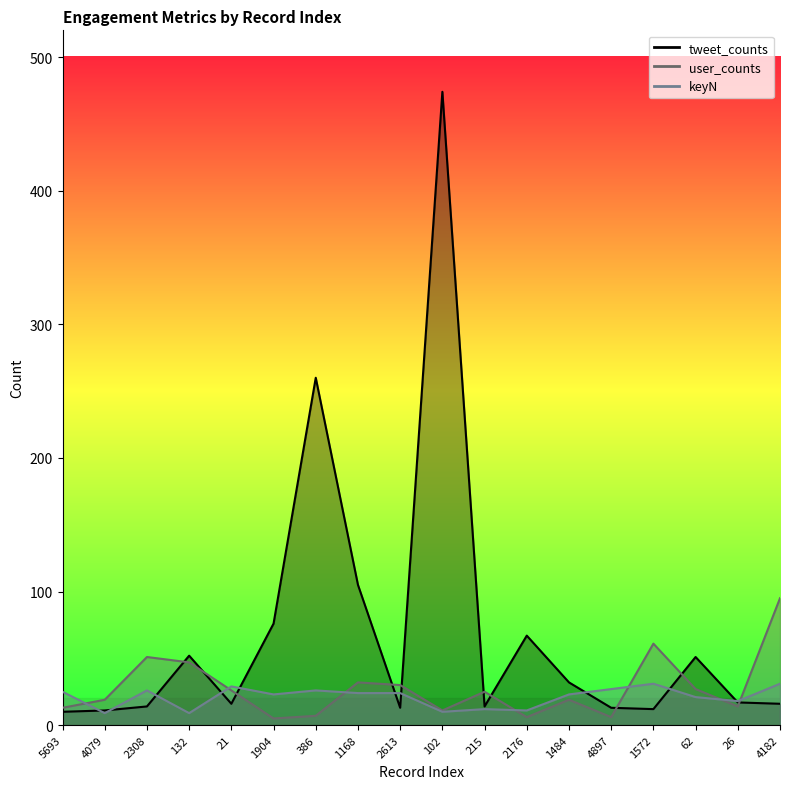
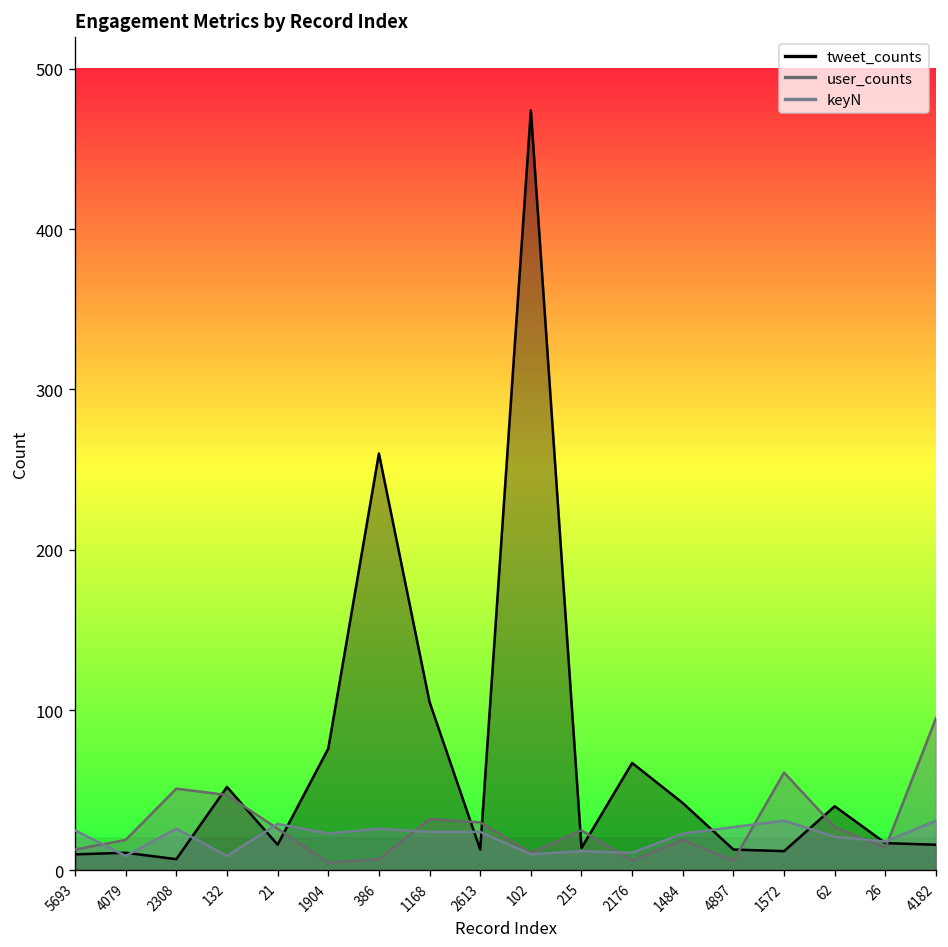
  {
    "tweet_counts": {
      "5693": 10,
      "4079": 11,
-     "2308": 14,
+     "2308": 7,
      "132": 52,
      "21": 16,
      "1904": 76,
      "386": 260,
      "1168": 105,
      "2613": 13,
      "102": 474,
      "215": 14,
      "2176": 67,
-     "1484": 32,
+     "1484": 42,
      "4897": 13,
      "1572": 12,
-     "62": 51,
+     "62": 40,
      "4182": 16
    }
  }
